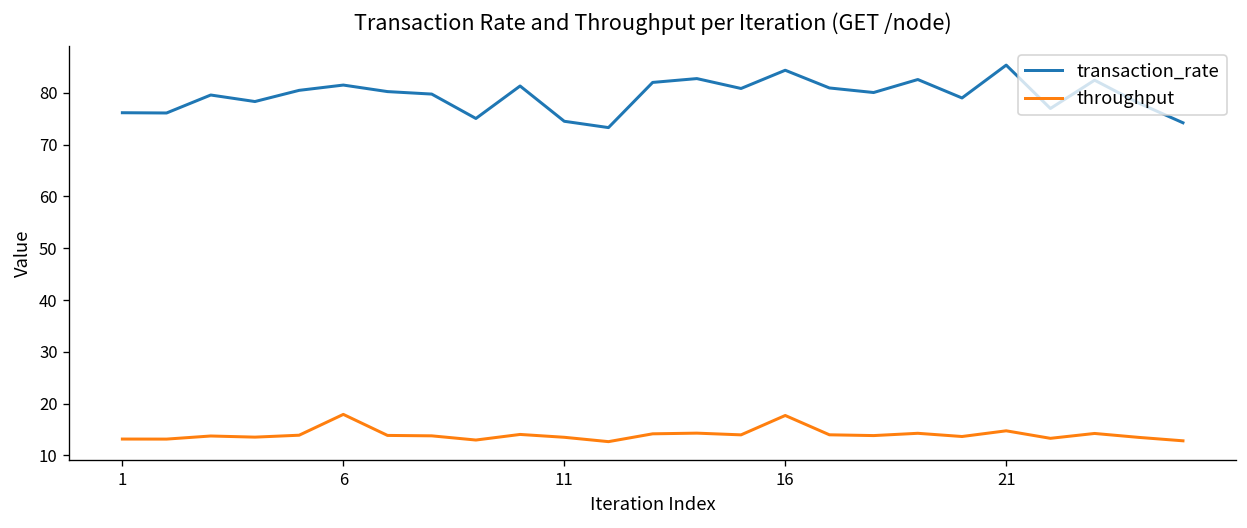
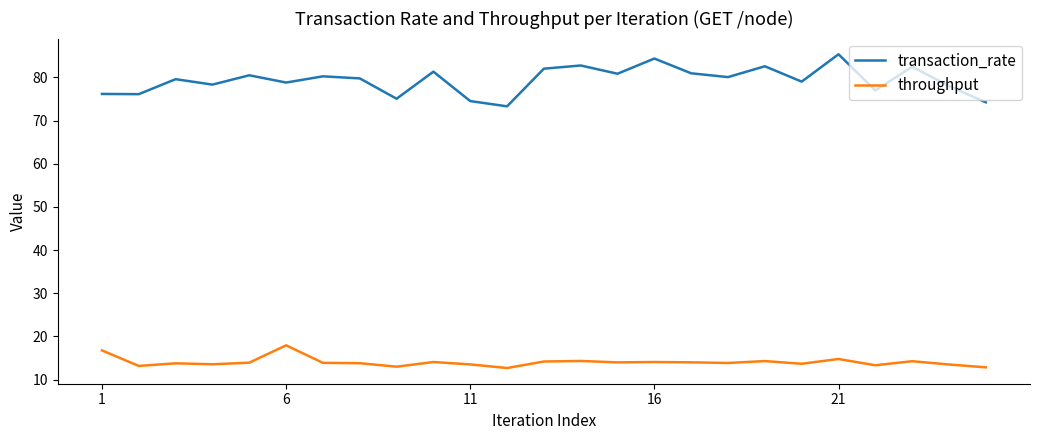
  {
    "transaction_rate": {
      "1": 76,
-     "6": 82,
+     "6": 79,
      "11": 75,
      "16": 84,
      "21": 85
    },
    "throughput": {
-     "1": 13,
+     "1": 17,
      "6": 18,
      "11": 14,
-     "16": 18,
+     "16": 14,
      "21": 15
    }
  }
